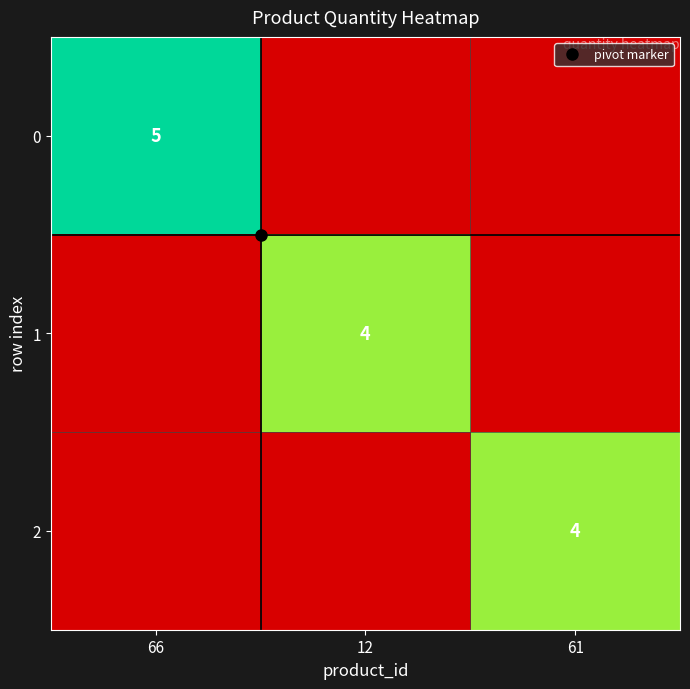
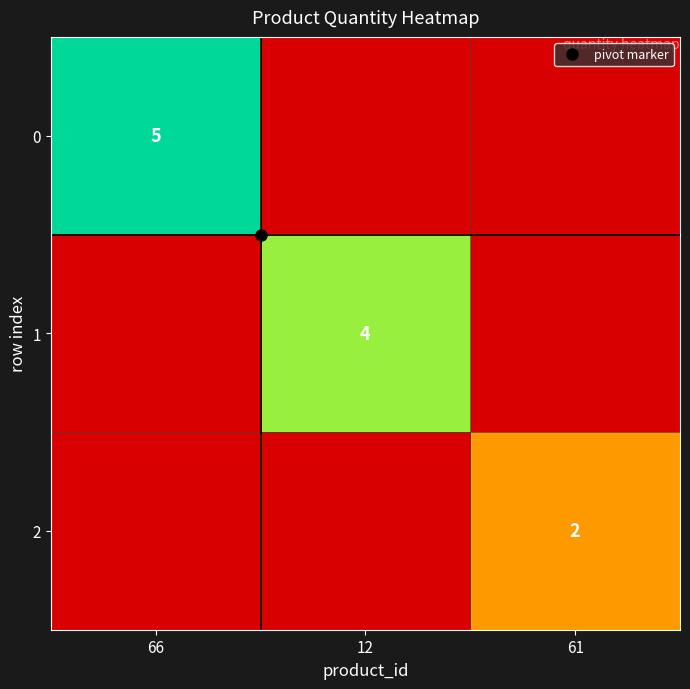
  {
    "0": {
      "66": 5
    },
    "1": {
      "12": 4
    },
    "2": {
-     "61": 4
+     "61": 2
    }
  }
